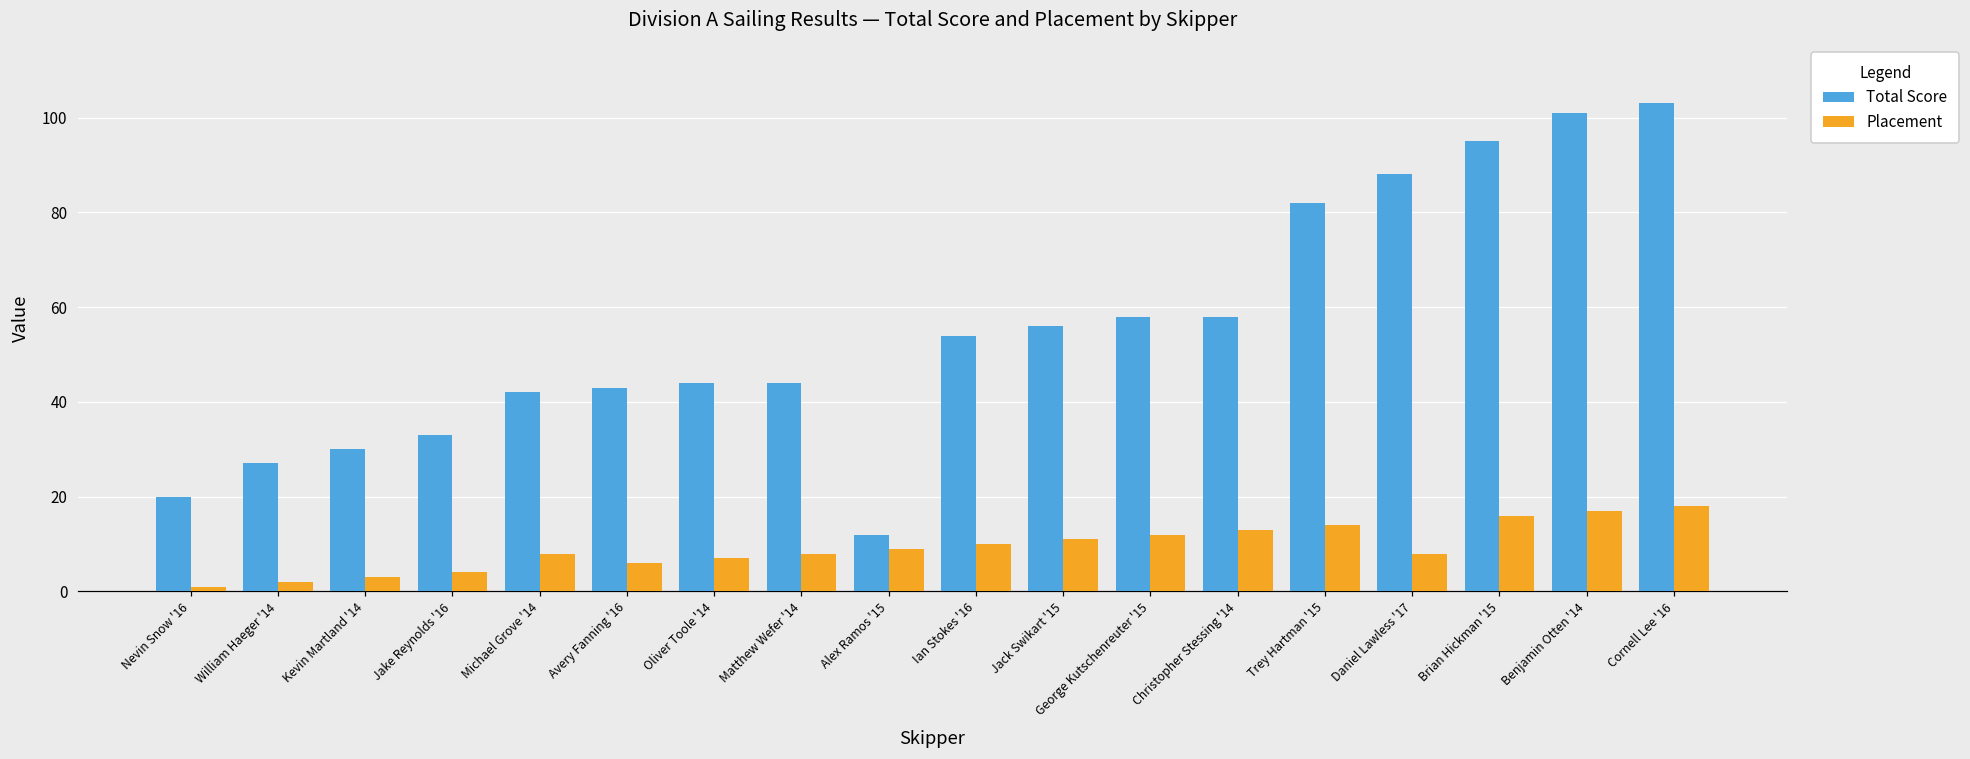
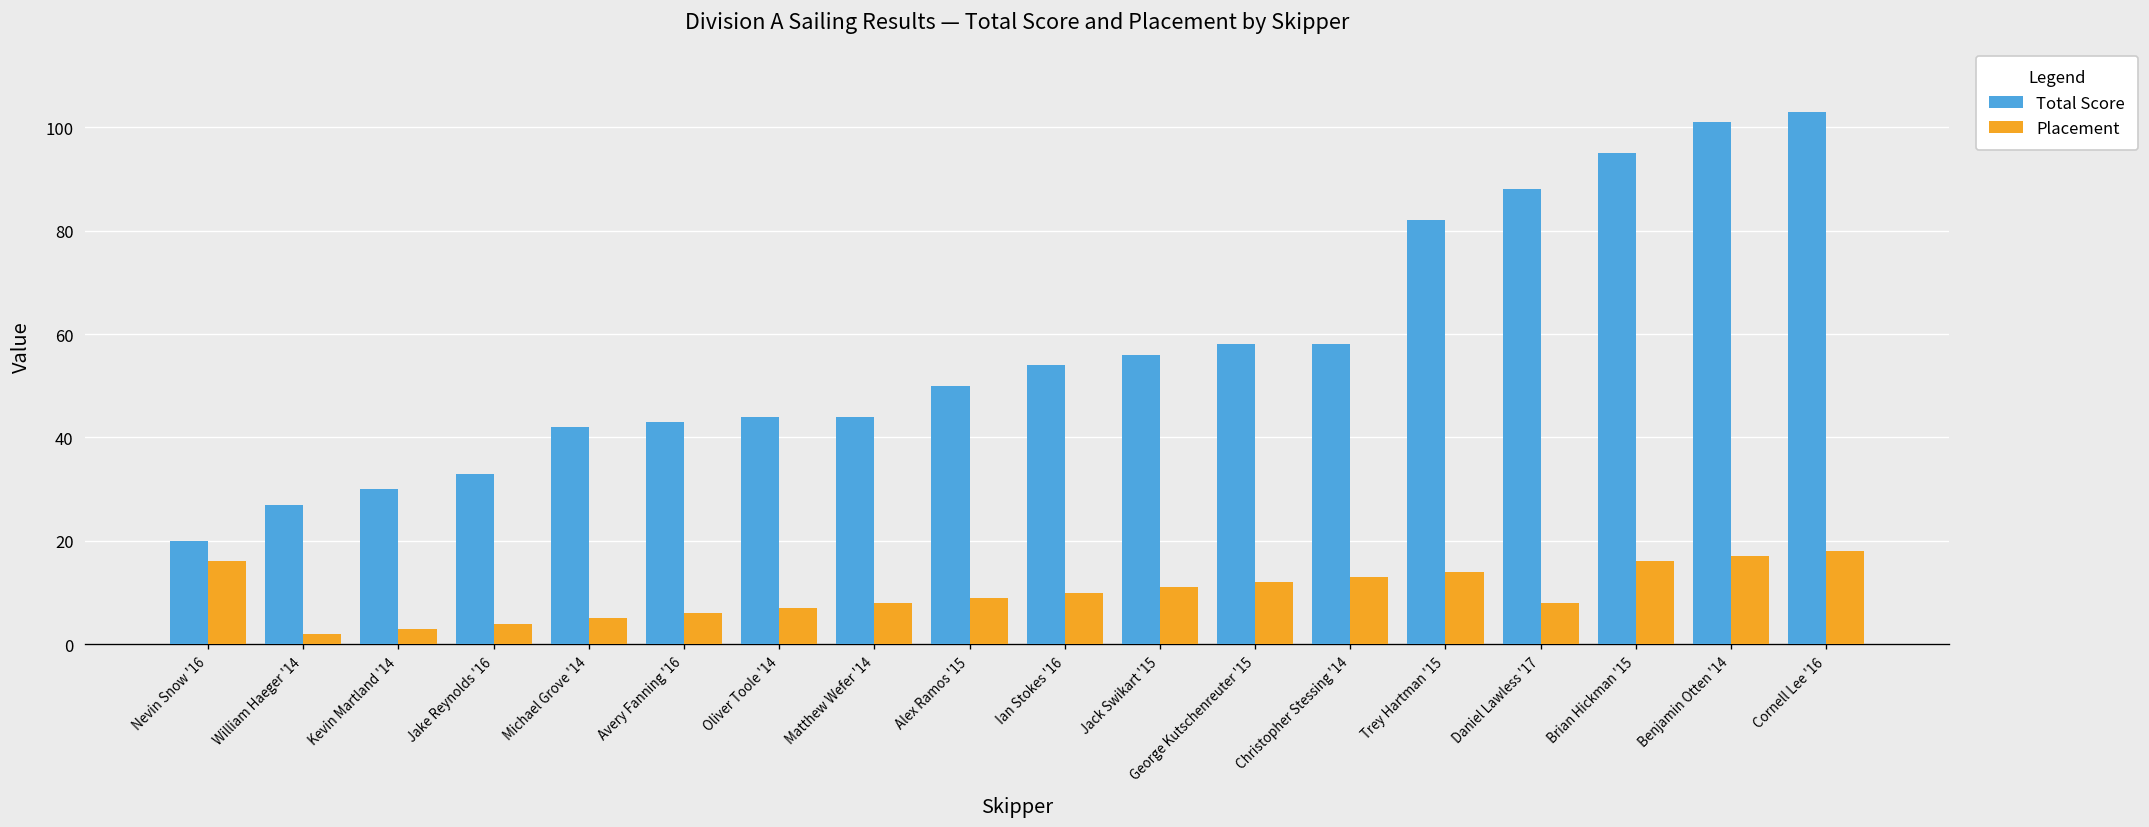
  {
    "Total Score": {
      "Nevin Snow '16": 20,
      "William Haeger '14": 27,
      "Kevin Martland '14": 30,
      "Jake Reynolds '16": 33,
      "Michael Grove '14": 42,
      "Avery Fanning '16": 43,
      "Oliver Toole '14": 44,
      "Matthew Wefer '14": 44,
-     "Alex Ramos '15": 12,
+     "Alex Ramos '15": 50,
      "Ian Stokes '16": 54,
      "Jack Swikart '15": 56,
      "George Kutschenreuter '15": 58,
      "Christopher Stessing '14": 58,
      "Trey Hartman '15": 82,
      "Daniel Lawless '17": 88,
      "Brian Hickman '15": 95,
      "Benjamin Otten '14": 101,
      "Cornell Lee '16": 103
    },
    "Placement": {
-     "Nevin Snow '16": 1,
+     "Nevin Snow '16": 16,
      "William Haeger '14": 2,
      "Kevin Martland '14": 3,
      "Jake Reynolds '16": 4,
-     "Michael Grove '14": 8,
+     "Michael Grove '14": 5,
      "Avery Fanning '16": 6,
      "Oliver Toole '14": 7,
      "Matthew Wefer '14": 8,
      "Alex Ramos '15": 9,
      "Ian Stokes '16": 10,
      "Jack Swikart '15": 11,
      "George Kutschenreuter '15": 12,
      "Christopher Stessing '14": 13,
      "Trey Hartman '15": 14,
      "Daniel Lawless '17": 8,
      "Brian Hickman '15": 16,
      "Benjamin Otten '14": 17,
      "Cornell Lee '16": 18
    }
  }
